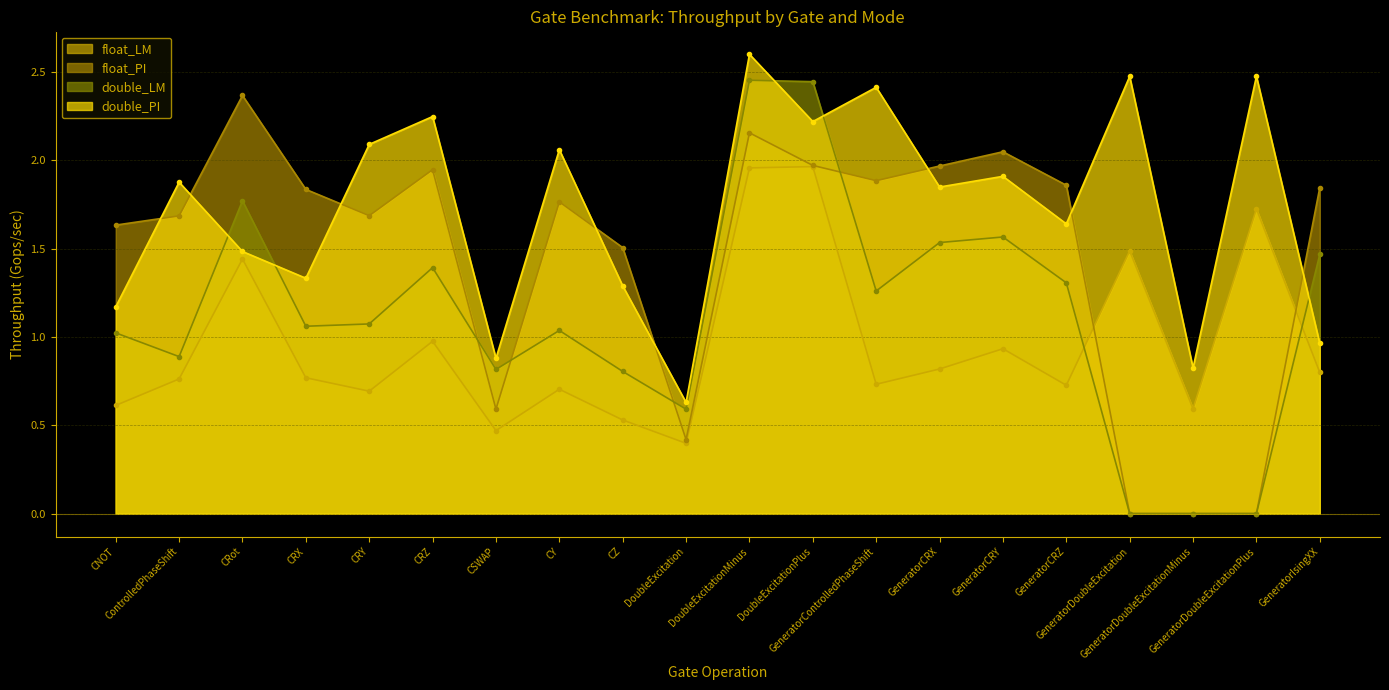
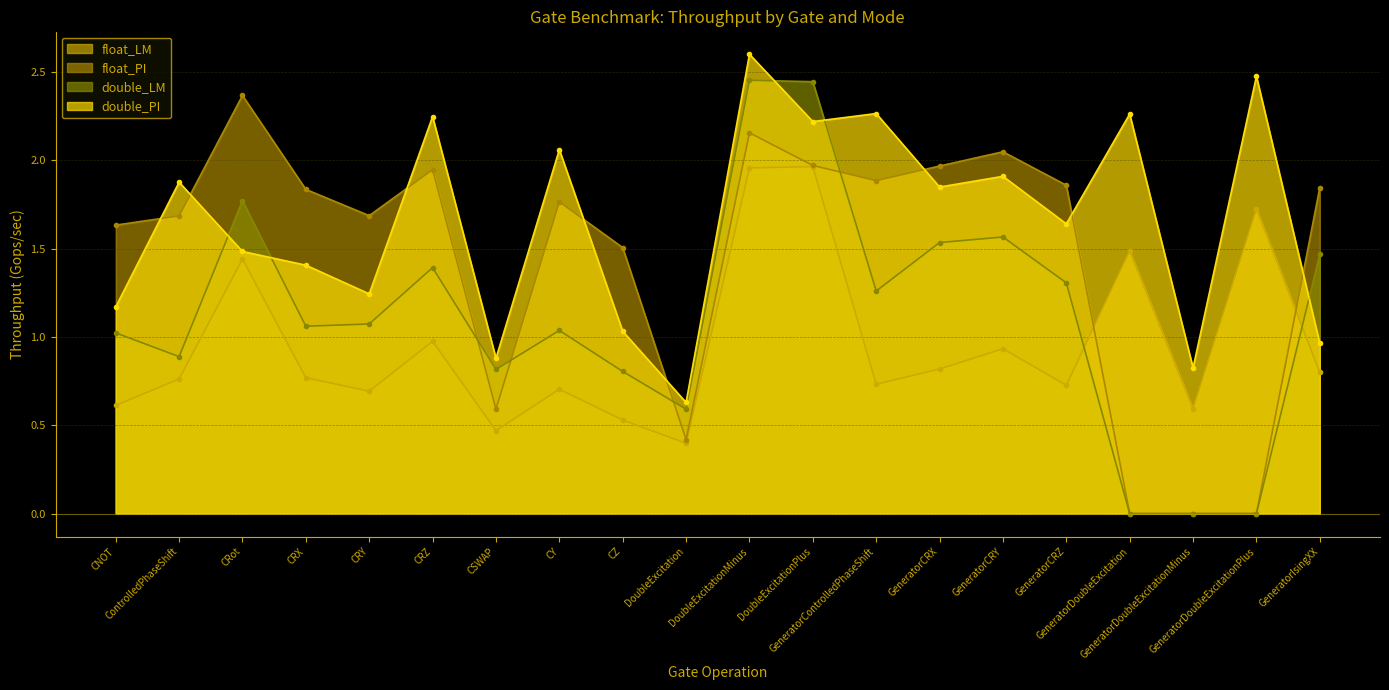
  {
    "double_PI": {
      "CNOT": 1.17,
      "ControlledPhaseShift": 1.88,
      "CRot": 1.48,
-     "CRX": 1.33,
-     "CRY": 2.09,
+     "CRX": 1.41,
+     "CRY": 1.24,
      "CRZ": 2.25,
      "CSWAP": 0.88,
      "CY": 2.06,
-     "CZ": 1.29,
+     "CZ": 1.03,
      "DoubleExcitation": 0.63,
      "DoubleExcitationMinus": 2.60,
      "DoubleExcitationPlus": 2.22,
-     "GeneratorControlledPhaseShift": 2.41,
+     "GeneratorControlledPhaseShift": 2.26,
      "GeneratorCRX": 1.85,
      "GeneratorCRY": 1.91,
      "GeneratorCRZ": 1.64,
-     "GeneratorDoubleExcitation": 2.48,
+     "GeneratorDoubleExcitation": 2.26,
      "GeneratorDoubleExcitationMinus": 0.82,
      "GeneratorDoubleExcitationPlus": 2.48,
      "GeneratorIsingXX": 0.96
    }
  }
